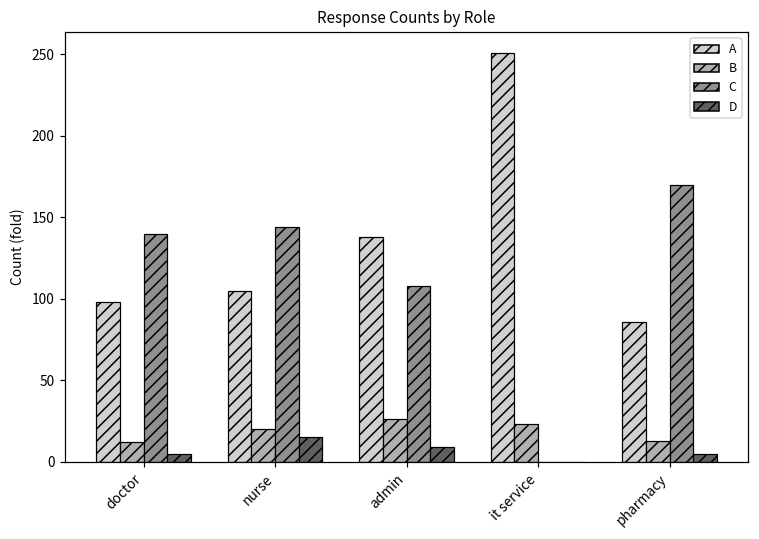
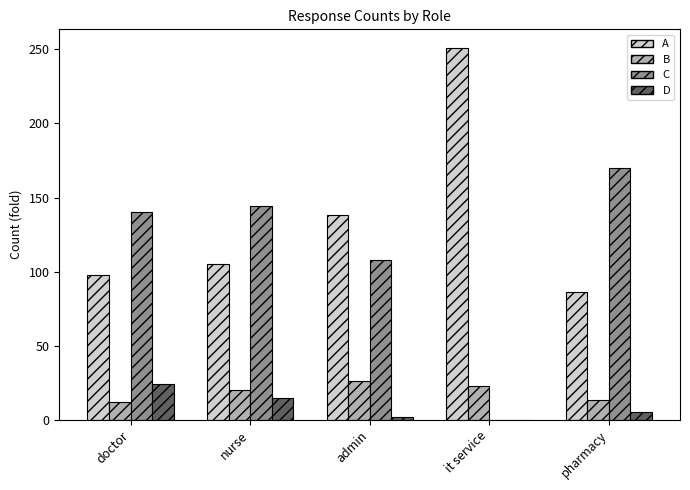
  {
    "D": {
-     "doctor": 5,
+     "doctor": 24,
      "nurse": 15,
-     "admin": 9,
+     "admin": 2,
      "it service": 0,
      "pharmacy": 5
    }
  }
